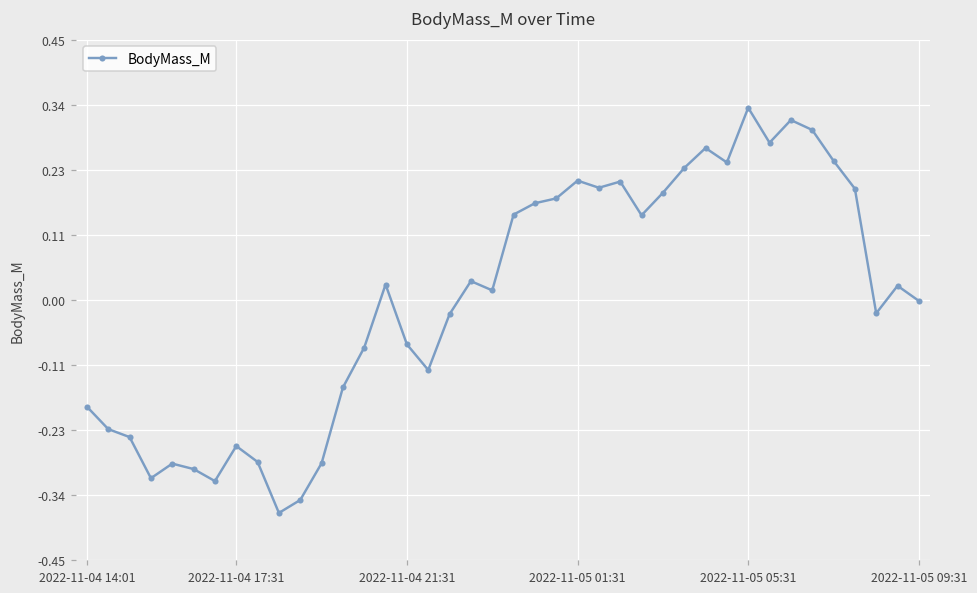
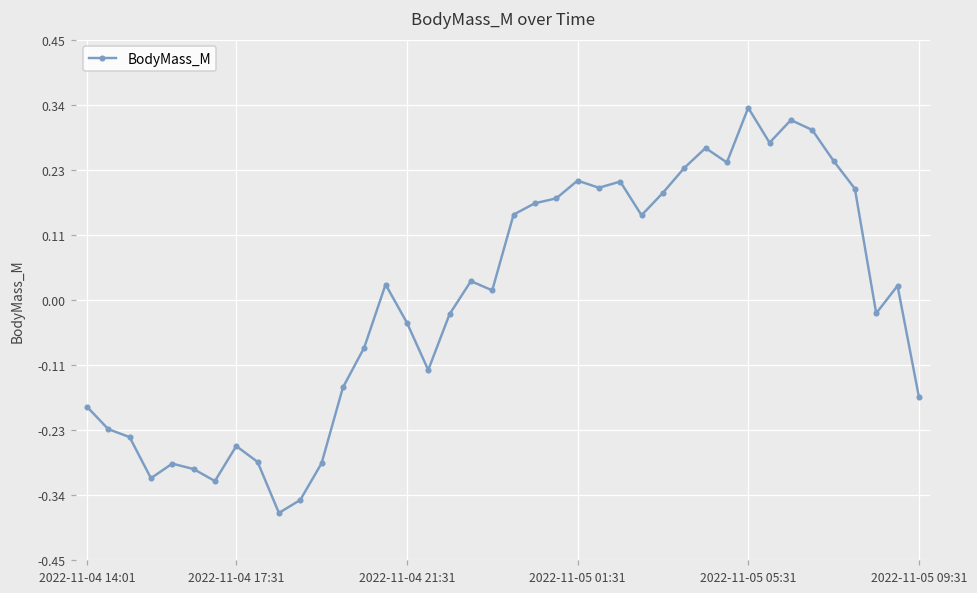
  {
    "2022-11-04 14:01": -0.18,
    "2022-11-04 17:31": -0.25,
-   "2022-11-04 21:31": -0.08,
+   "2022-11-04 21:31": -0.04,
    "2022-11-05 01:31": 0.21,
    "2022-11-05 05:31": 0.33,
-   "2022-11-05 09:31": 0.00
+   "2022-11-05 09:31": -0.17
  }
